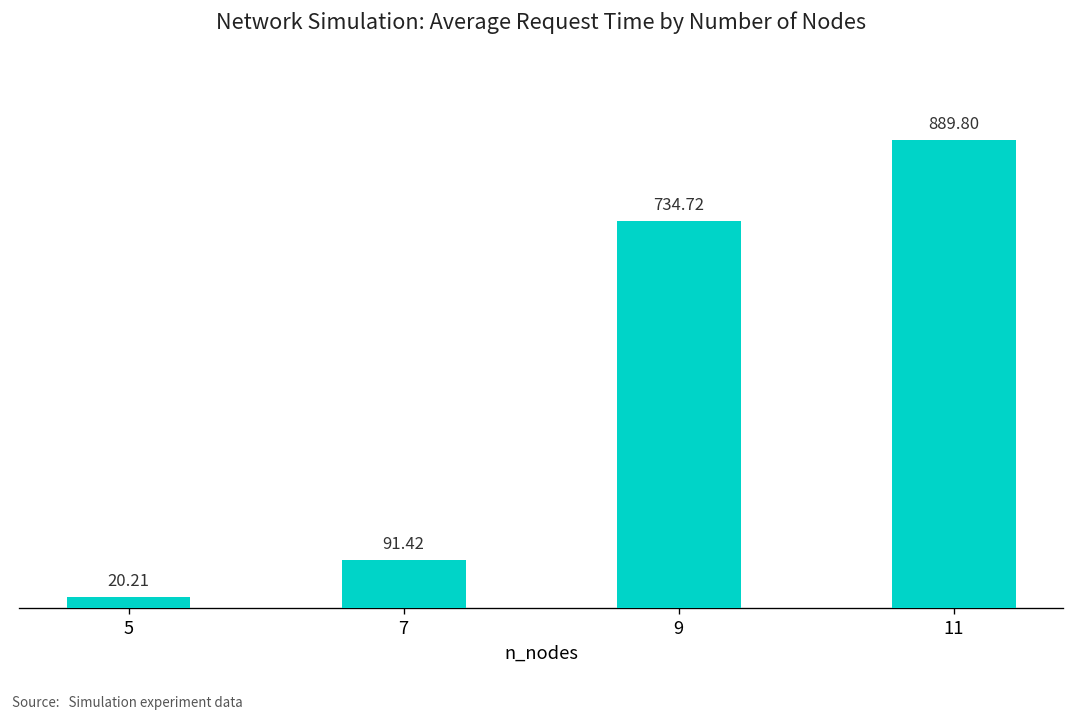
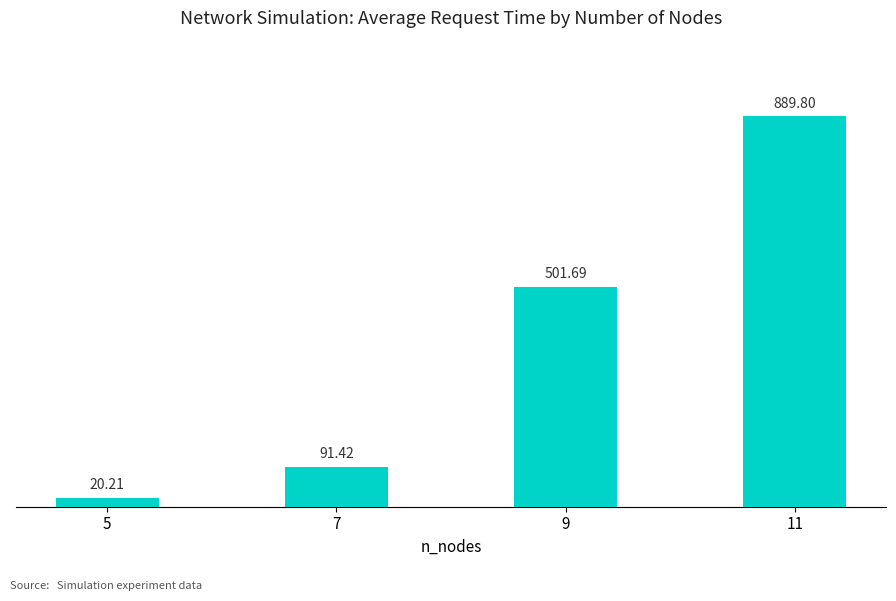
  {
    "5": 20.21,
    "7": 91.42,
-   "9": 734.72,
+   "9": 501.69,
    "11": 889.80
  }
